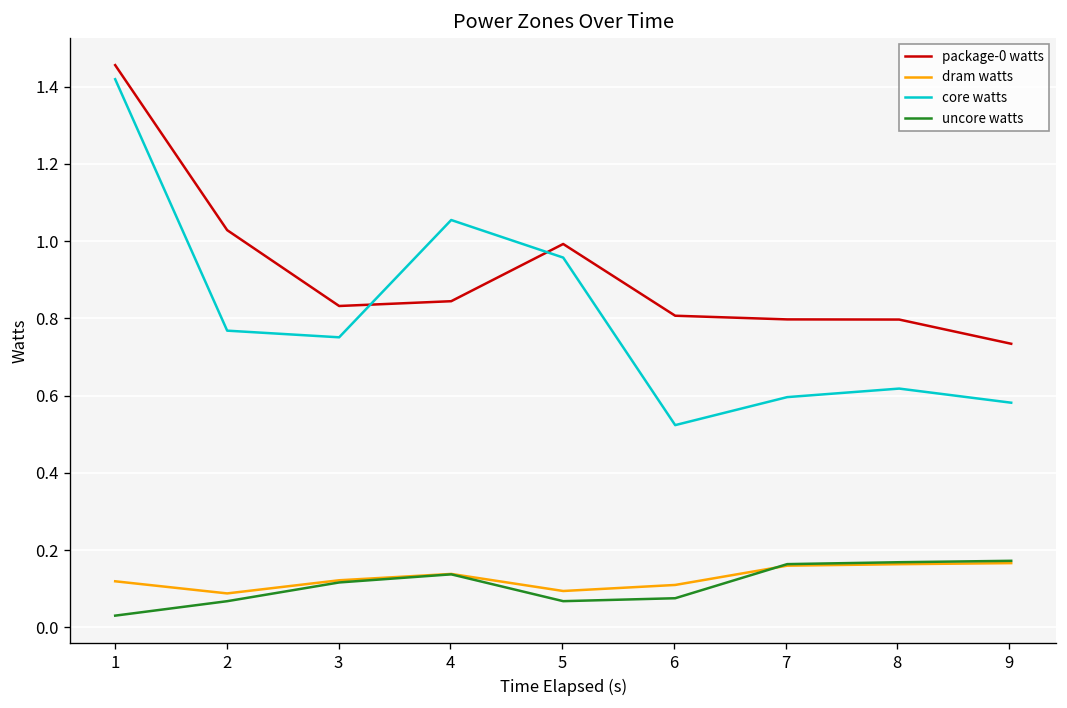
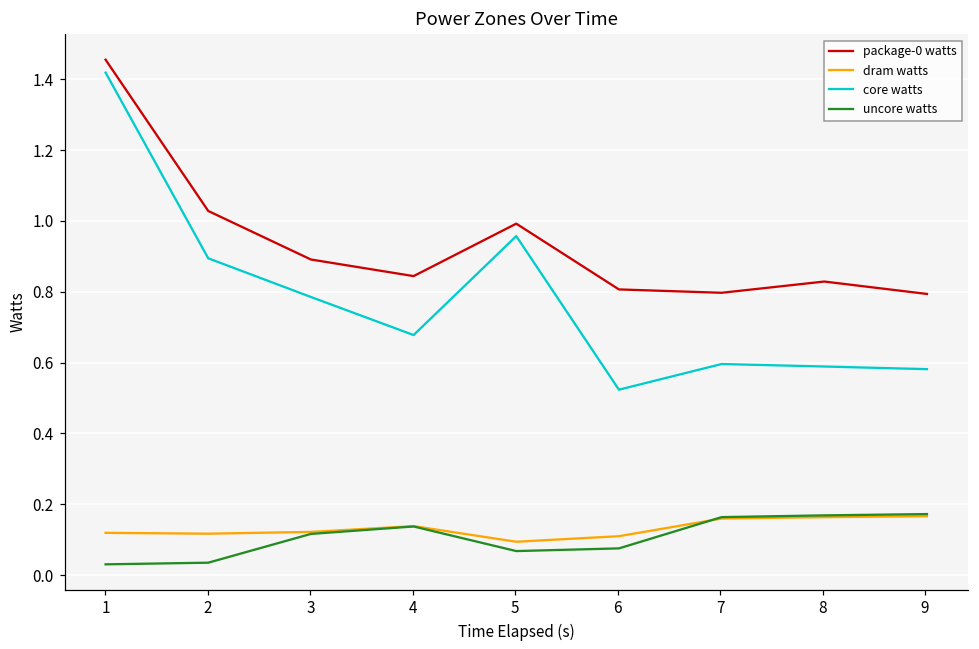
  {
    "package-0 watts": {
      "1": 1.46,
      "2": 1.03,
-     "3": 0.83,
+     "3": 0.89,
      "4": 0.84,
      "5": 0.99,
      "6": 0.81,
      "7": 0.80,
-     "8": 0.80,
-     "9": 0.73
+     "8": 0.83,
+     "9": 0.79
    },
    "dram watts": {
      "1": 0.12,
-     "2": 0.09,
+     "2": 0.12,
      "5": 0.09,
      "6": 0.11
    },
    "core watts": {
      "1": 1.42,
-     "2": 0.77,
-     "3": 0.75,
-     "4": 1.05,
+     "2": 0.89,
+     "3": 0.79,
+     "4": 0.68,
      "5": 0.96,
      "6": 0.52,
      "7": 0.60,
-     "8": 0.62,
+     "8": 0.59,
      "9": 0.58
    },
    "uncore watts": {
      "1": 0.03,
-     "2": 0.07,
+     "2": 0.03,
      "5": 0.07,
      "6": 0.08
    }
  }
